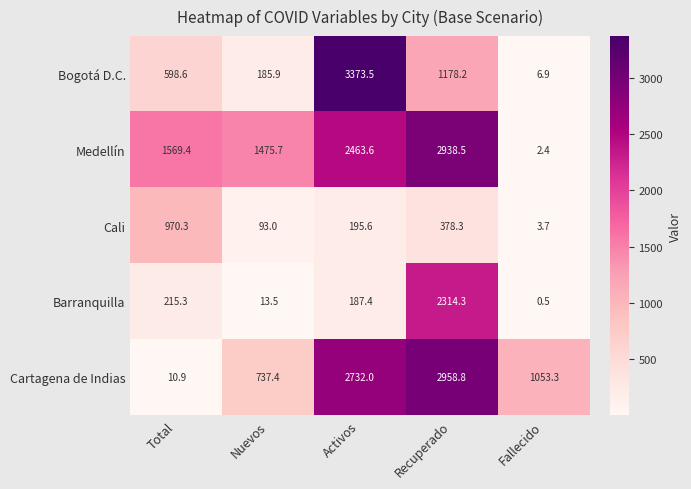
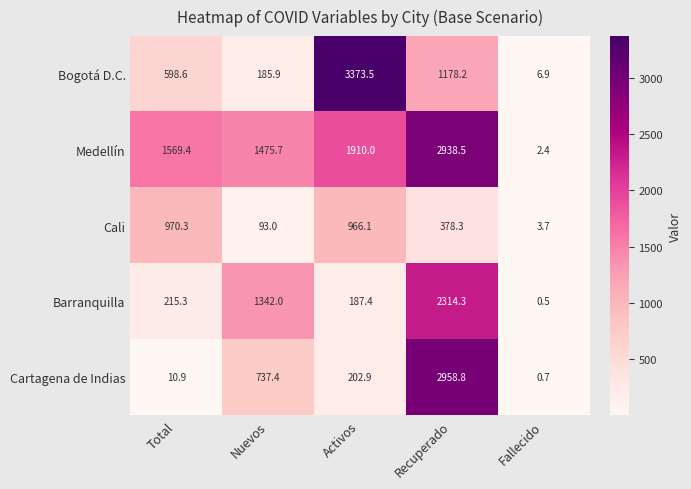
  {
    "Bogotá D.C.": {
      "Total": 598.6,
      "Nuevos": 185.9,
      "Activos": 3373.5,
      "Recuperado": 1178.2,
      "Fallecido": 6.9
    },
    "Medellín": {
      "Total": 1569.4,
      "Nuevos": 1475.7,
-     "Activos": 2463.6,
+     "Activos": 1910.0,
      "Recuperado": 2938.5,
      "Fallecido": 2.4
    },
    "Cali": {
      "Total": 970.3,
      "Nuevos": 93.0,
-     "Activos": 195.6,
+     "Activos": 966.1,
      "Recuperado": 378.3,
      "Fallecido": 3.7
    },
    "Barranquilla": {
      "Total": 215.3,
-     "Nuevos": 13.5,
+     "Nuevos": 1342.0,
      "Activos": 187.4,
      "Recuperado": 2314.3,
      "Fallecido": 0.5
    },
    "Cartagena de Indias": {
      "Total": 10.9,
      "Nuevos": 737.4,
-     "Activos": 2732.0,
+     "Activos": 202.9,
      "Recuperado": 2958.8,
-     "Fallecido": 1053.3
+     "Fallecido": 0.7
    }
  }
